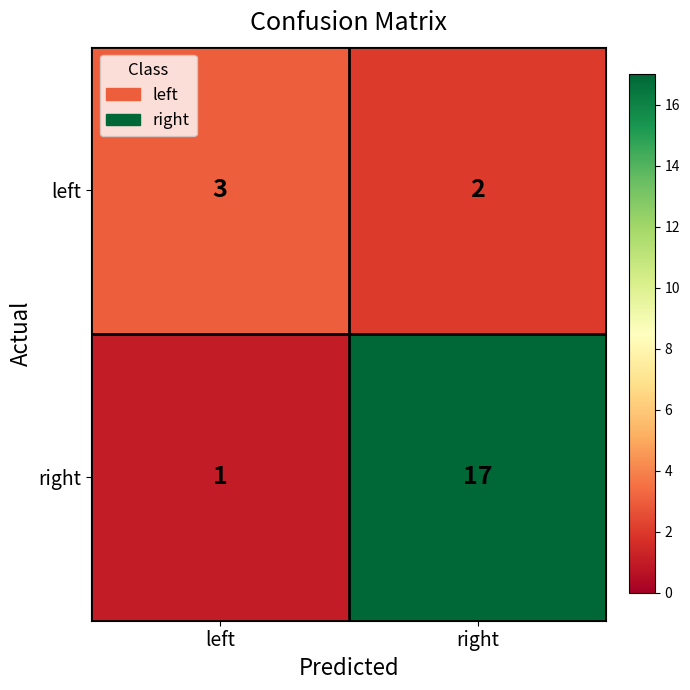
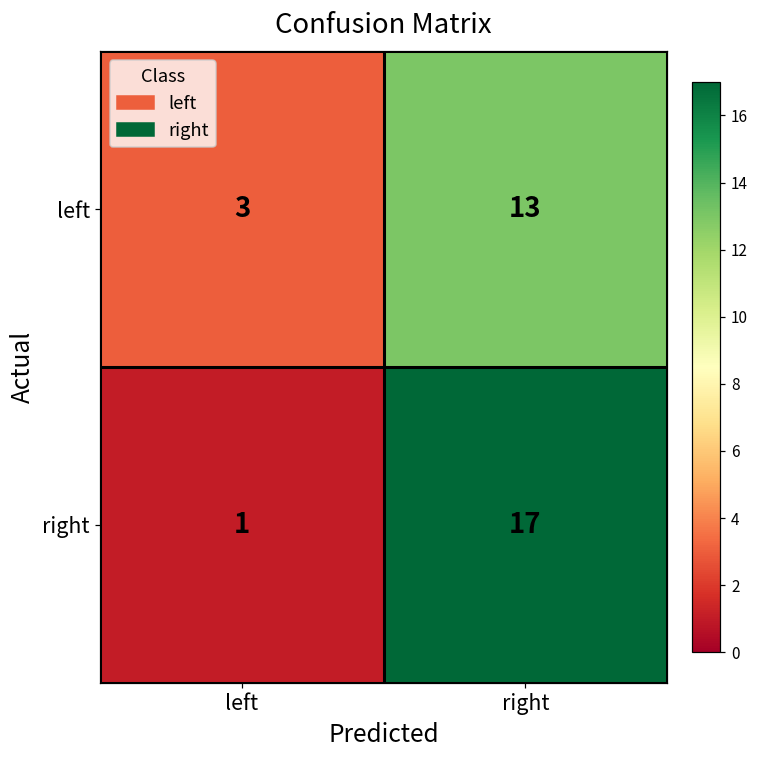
  {
    "left": {
      "left": 3,
-     "right": 2
+     "right": 13
    },
    "right": {
      "left": 1,
      "right": 17
    }
  }
